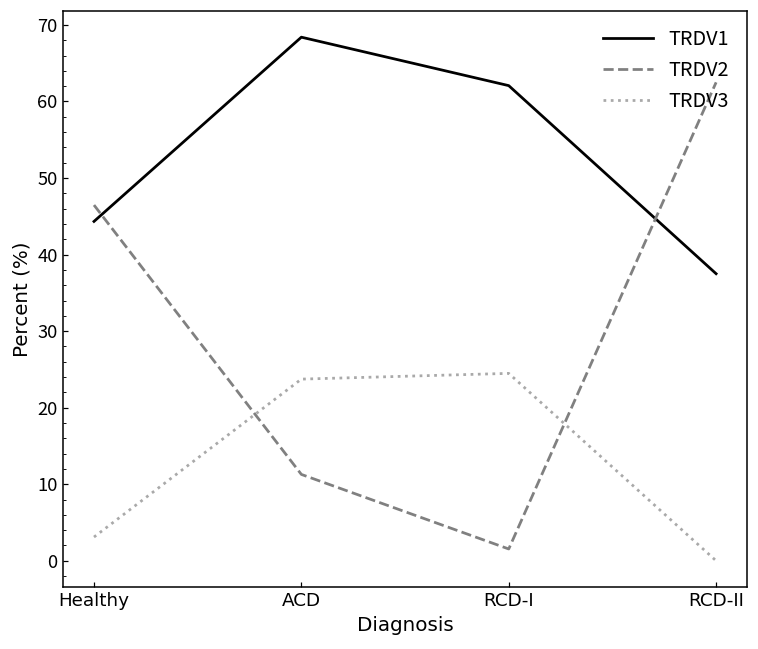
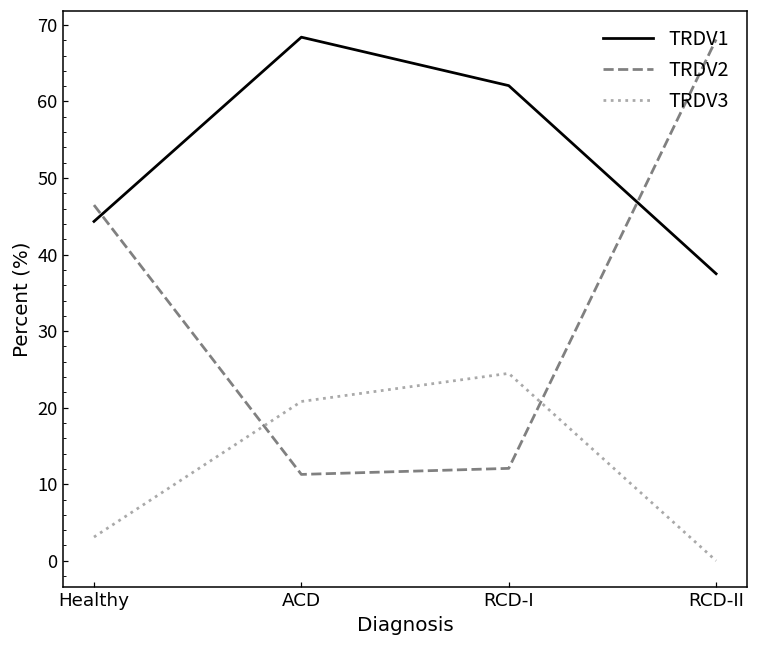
  {
    "TRDV1": {
      "Healthy": 44,
      "ACD": 68,
      "RCD-I": 62,
      "RCD-II": 38
    },
    "TRDV2": {
      "Healthy": 46,
      "ACD": 11,
-     "RCD-I": 2,
-     "RCD-II": 63
+     "RCD-I": 12,
+     "RCD-II": 68
    },
    "TRDV3": {
      "Healthy": 3,
-     "ACD": 24,
+     "ACD": 21,
      "RCD-I": 24,
      "RCD-II": 0
    }
  }
